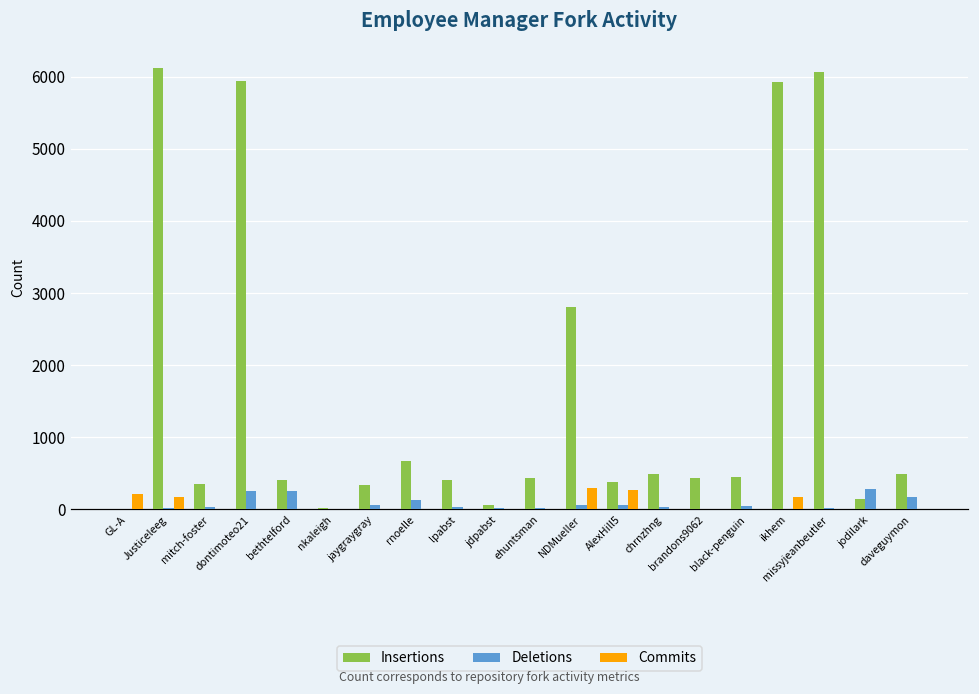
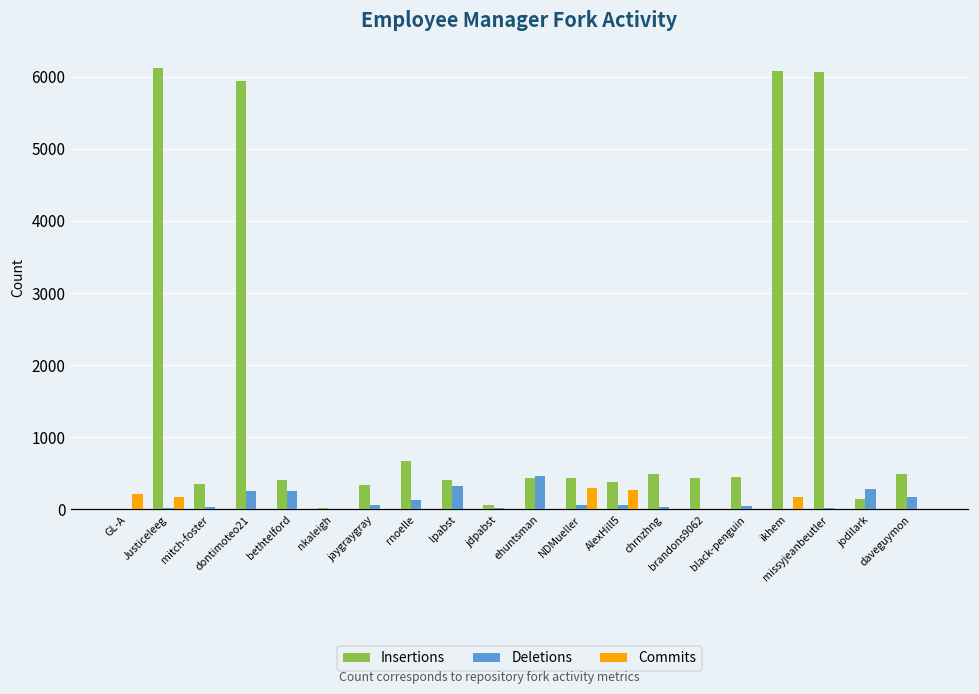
  {
    "Insertions": {
      "Justiceleeg": 6100,
      "mitch-foster": 400,
      "dontimoteo21": 5900,
      "bethtelford": 400,
      "jaygraygray": 300,
      "rnoelle": 700,
      "lpabst": 400,
      "jdpabst": 100,
      "ehuntsman": 400,
-     "NDMueller": 2800,
+     "NDMueller": 400,
      "AlexHill5": 400,
      "chrnzhng": 500,
      "brandons9062": 400,
      "black-penguin": 400,
-     "ikhem": 5900,
+     "ikhem": 6100,
      "missyjeanbeutler": 6100,
      "jodilark": 100,
      "daveguymon": 500
    },
    "Deletions": {
      "dontimoteo21": 300,
      "bethtelford": 300,
      "jaygraygray": 100,
      "rnoelle": 100,
-     "lpabst": 0,
-     "ehuntsman": 0,
+     "lpabst": 300,
+     "ehuntsman": 500,
      "NDMueller": 100,
      "AlexHill5": 100,
      "black-penguin": 100,
      "jodilark": 300,
      "daveguymon": 200
    },
    "Commits": {
      "GL-A": 200,
      "Justiceleeg": 200,
      "NDMueller": 300,
      "AlexHill5": 300,
      "ikhem": 200
    }
  }
